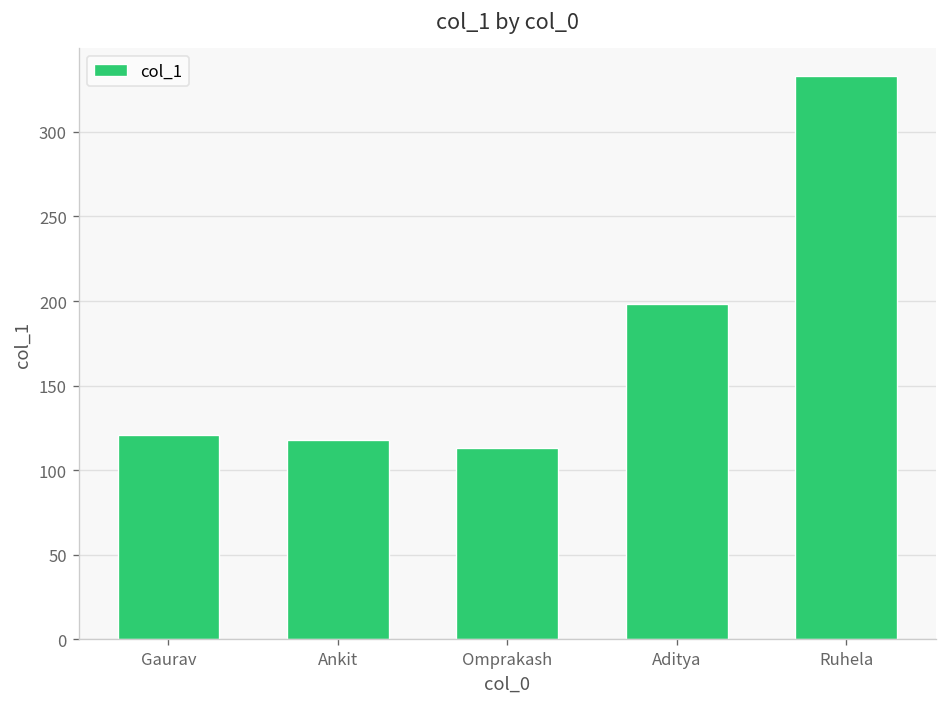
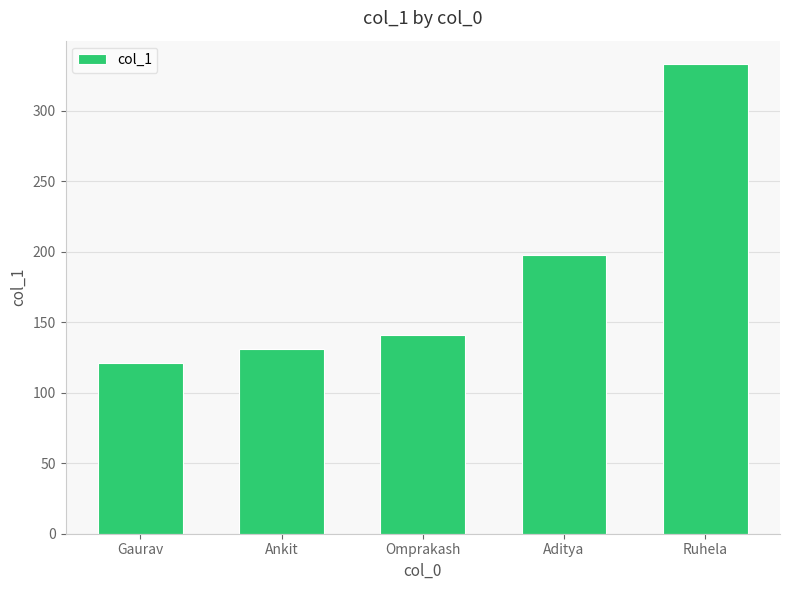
  {
    "Gaurav": 121,
-   "Ankit": 118,
-   "Omprakash": 113,
+   "Ankit": 131,
+   "Omprakash": 141,
    "Aditya": 198,
    "Ruhela": 333
  }
